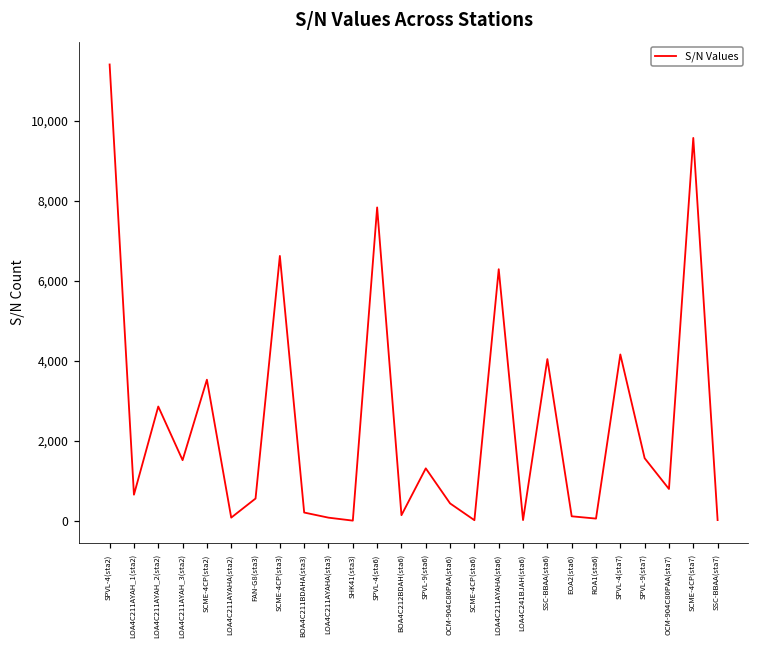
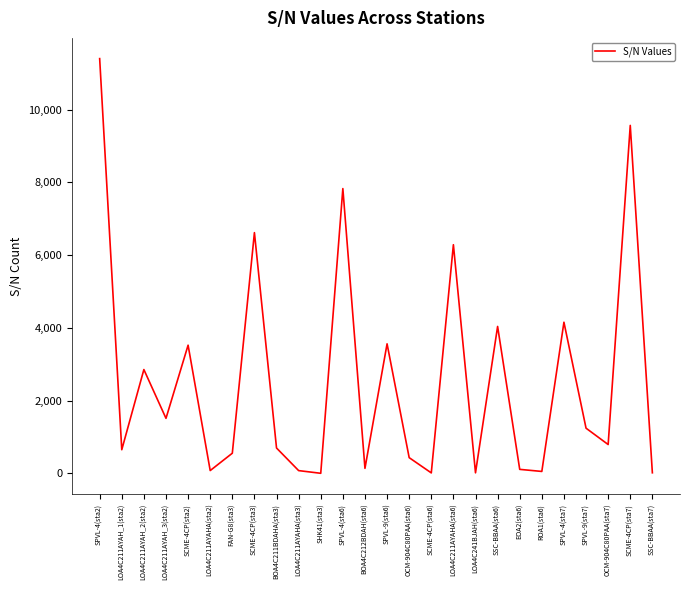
  {
    "SPVL-4(sta2)": "11,400",
    "LOA4C211AYAH_1(sta2)": "600",
    "LOA4C211AYAH_2(sta2)": "2,900",
    "LOA4C211AYAH_3(sta2)": "1,500",
    "SCME-4CP(sta2)": "3,500",
    "LOA4C211AYAHA(sta2)": "100",
    "FAN-G8(sta3)": "600",
    "SCME-4CP(sta3)": "6,600",
-   "BOA4C211BDAHA(sta3)": "200",
+   "BOA4C211BDAHA(sta3)": "700",
    "LOA4C211AYAHA(sta3)": "100",
    "SHK41(sta3)": "0",
    "SPVL-4(sta6)": "7,800",
    "BOA4C212BDAH(sta6)": "100",
-   "SPVL-9(sta6)": "1,300",
+   "SPVL-9(sta6)": "3,600",
    "OCM-904C80PAA(sta6)": "400",
    "SCME-4CP(sta6)": "0",
    "LOA4C211AYAHA(sta6)": "6,300",
    "LOA4C241BJAH(sta6)": "0",
    "SSC-BBAA(sta6)": "4,000",
    "EOA2(sta6)": "100",
    "ROA1(sta6)": "100",
    "SPVL-4(sta7)": "4,200",
-   "SPVL-9(sta7)": "1,600",
+   "SPVL-9(sta7)": "1,200",
    "OCM-904C80PAA(sta7)": "800",
    "SCME-4CP(sta7)": "9,600",
    "SSC-BBAA(sta7)": "0"
  }
